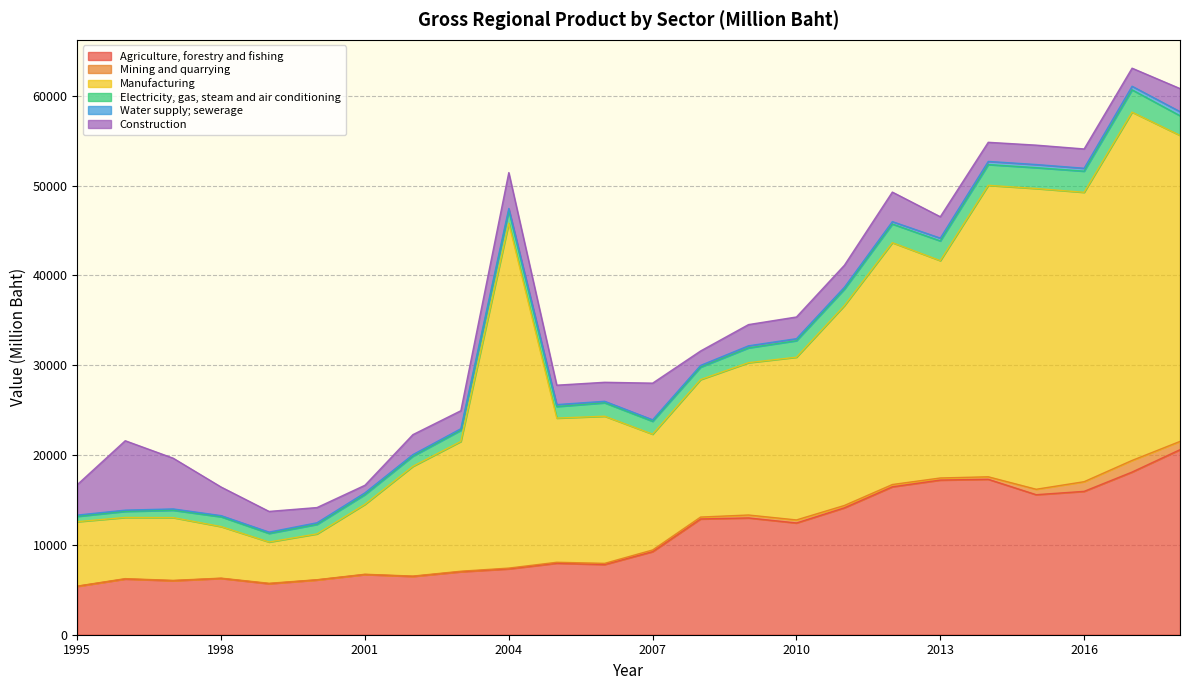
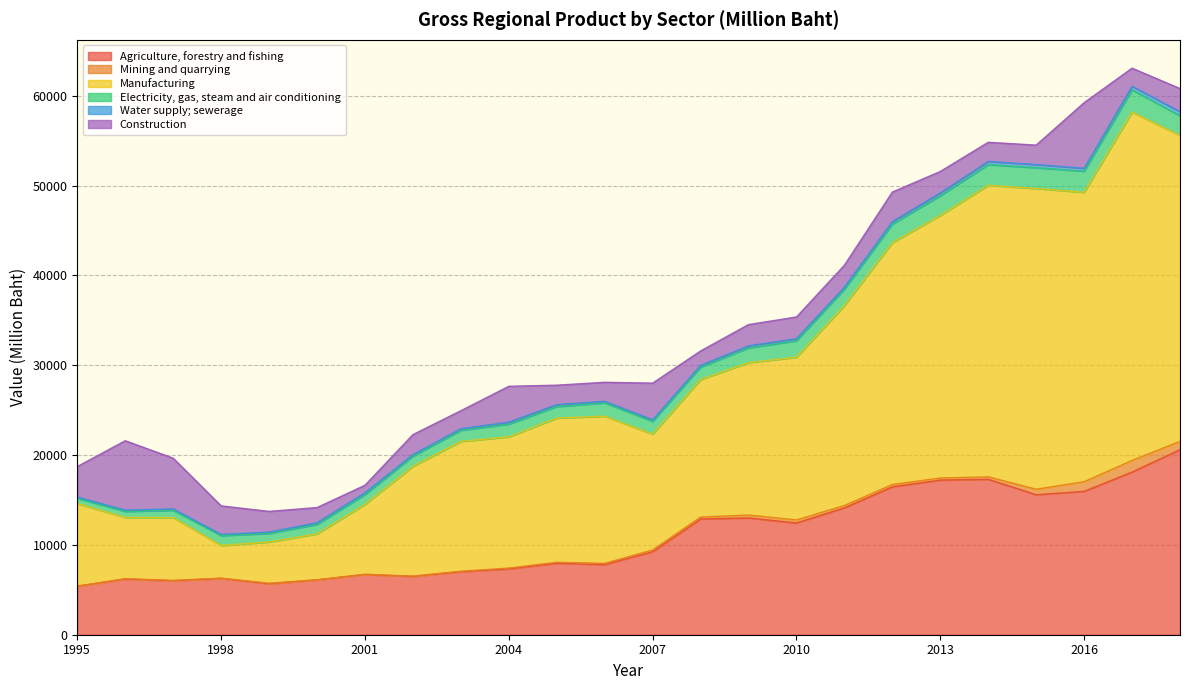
  {
    "Manufacturing": {
-     "1995": 7000,
-     "1998": 6000,
+     "1995": 9000,
+     "1998": 4000,
      "2001": 8000,
-     "2004": 38000,
+     "2004": 15000,
      "2007": 13000,
      "2010": 18000,
-     "2013": 24000,
+     "2013": 29000,
      "2016": 32000
    },
    "Electricity, gas, steam and air conditioning": {
      "2013": 2000,
      "2016": 2000
    },
    "Water supply; sewerage": {
      "2013": 0,
      "2016": 0
    },
    "Construction": {
      "1995": 3000,
      "1998": 3000,
      "2001": 1000,
      "2004": 4000,
      "2007": 4000,
      "2010": 2000,
      "2013": 2000,
-     "2016": 2000
+     "2016": 7000
    }
  }
